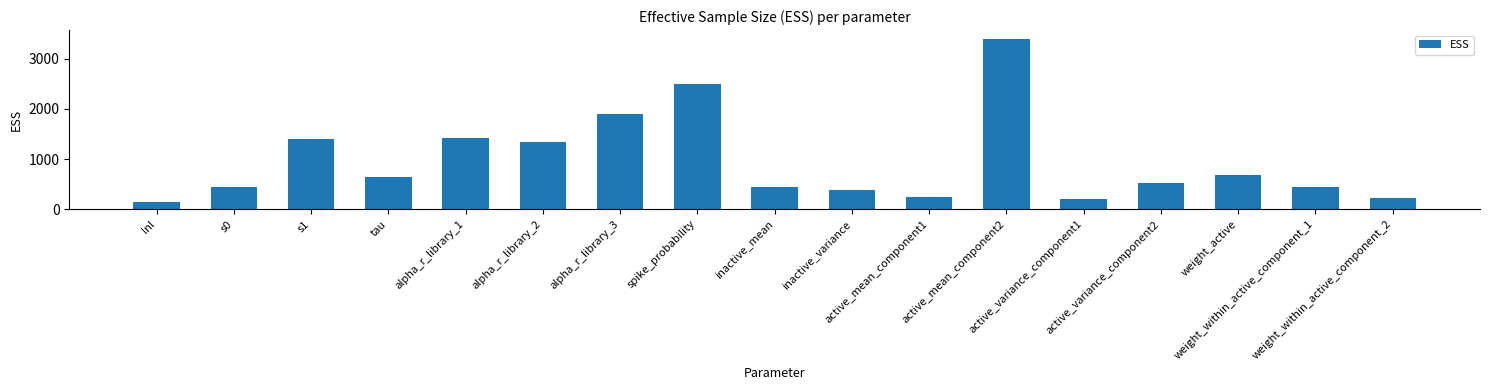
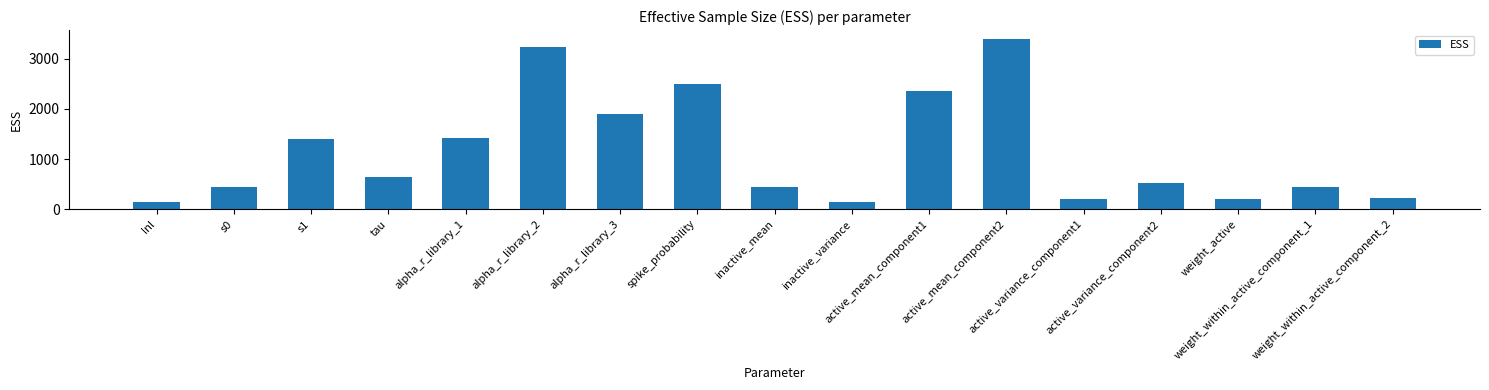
  {
    "lnl": 200,
    "s0": 400,
    "s1": 1400,
    "tau": 600,
    "alpha_r_library_1": 1400,
-   "alpha_r_library_2": 1300,
+   "alpha_r_library_2": 3200,
    "alpha_r_library_3": 1900,
    "spike_probability": 2500,
    "inactive_mean": 400,
-   "inactive_variance": 400,
-   "active_mean_component1": 200,
+   "inactive_variance": 100,
+   "active_mean_component1": 2400,
    "active_mean_component2": 3400,
    "active_variance_component1": 200,
    "active_variance_component2": 500,
-   "weight_active": 700,
+   "weight_active": 200,
    "weight_within_active_component_1": 400,
    "weight_within_active_component_2": 200
  }
